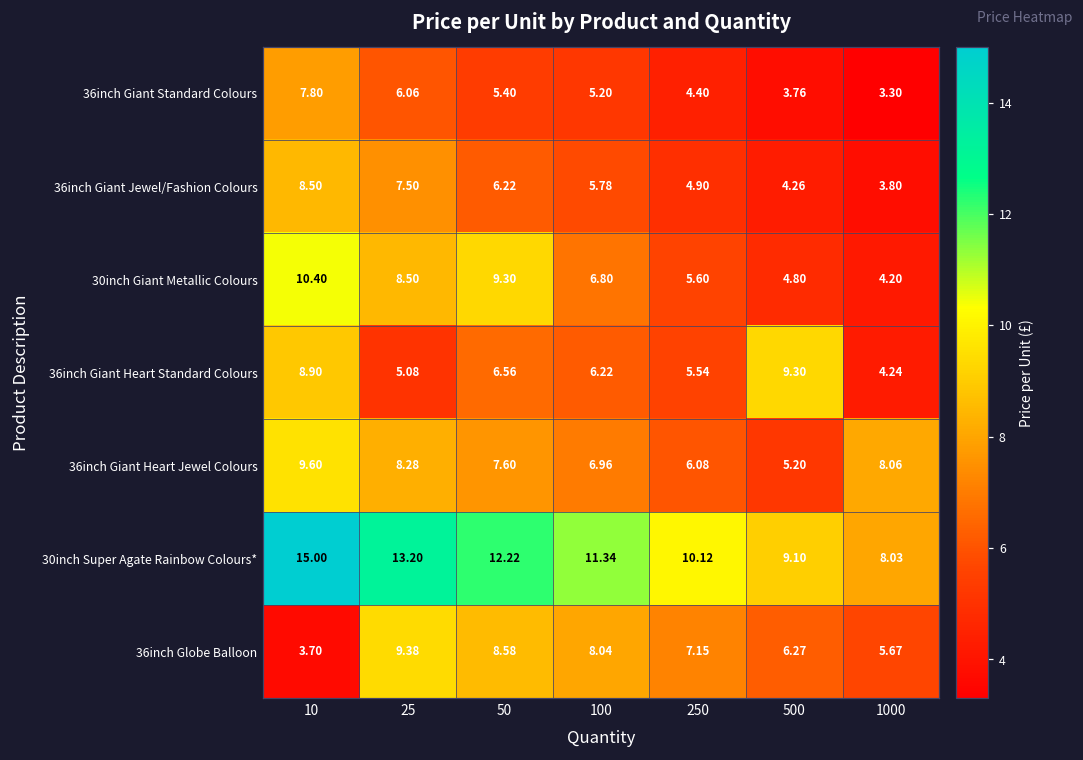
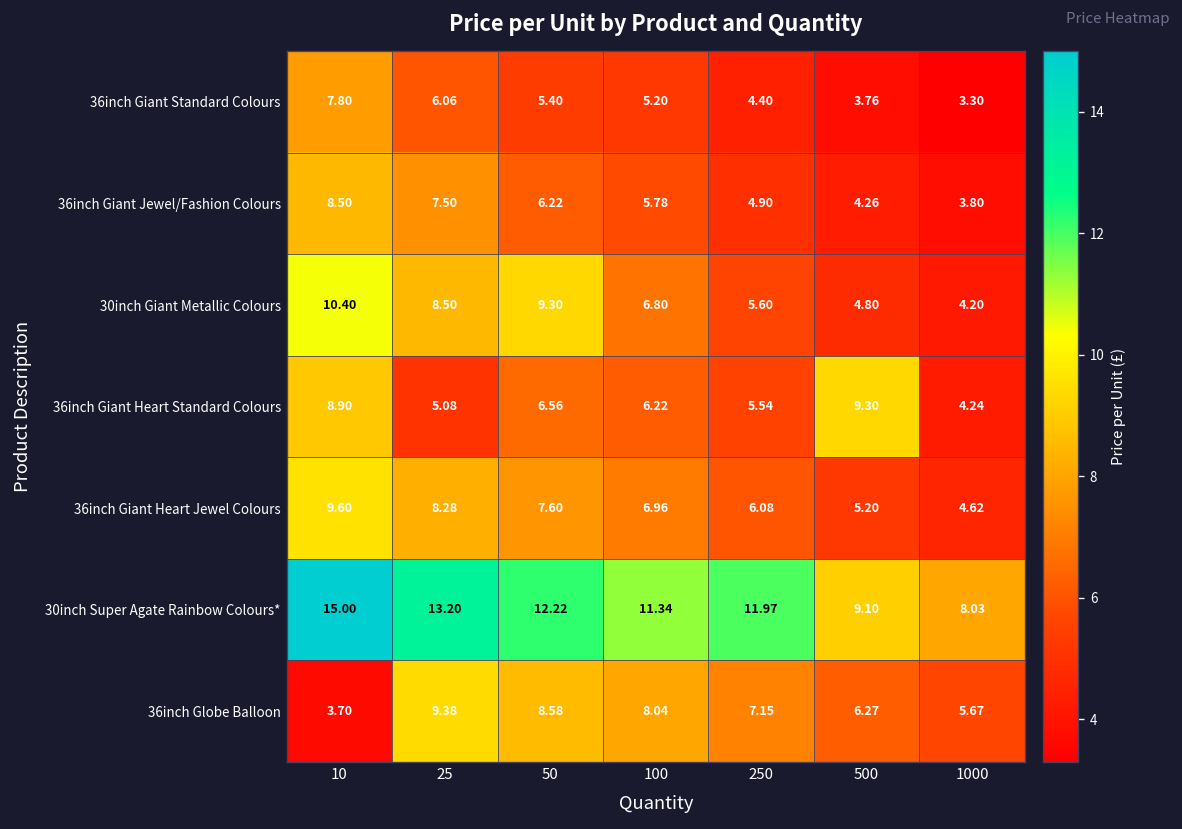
  {
    "36inch Giant Standard Colours": {
      "10": 7.80,
      "25": 6.06,
      "50": 5.40,
      "100": 5.20,
      "250": 4.40,
      "500": 3.76,
      "1000": 3.30
    },
    "36inch Giant Jewel/Fashion Colours": {
      "10": 8.50,
      "25": 7.50,
      "50": 6.22,
      "100": 5.78,
      "250": 4.90,
      "500": 4.26,
      "1000": 3.80
    },
    "30inch Giant Metallic Colours": {
      "10": 10.40,
      "25": 8.50,
      "50": 9.30,
      "100": 6.80,
      "250": 5.60,
      "500": 4.80,
      "1000": 4.20
    },
    "36inch Giant Heart Standard Colours": {
      "10": 8.90,
      "25": 5.08,
      "50": 6.56,
      "100": 6.22,
      "250": 5.54,
      "500": 9.30,
      "1000": 4.24
    },
    "36inch Giant Heart Jewel Colours": {
      "10": 9.60,
      "25": 8.28,
      "50": 7.60,
      "100": 6.96,
      "250": 6.08,
      "500": 5.20,
-     "1000": 8.06
+     "1000": 4.62
    },
    "30inch Super Agate Rainbow Colours*": {
      "10": 15.00,
      "25": 13.20,
      "50": 12.22,
      "100": 11.34,
-     "250": 10.12,
+     "250": 11.97,
      "500": 9.10,
      "1000": 8.03
    },
    "36inch Globe Balloon": {
      "10": 3.70,
      "25": 9.38,
      "50": 8.58,
      "100": 8.04,
      "250": 7.15,
      "500": 6.27,
      "1000": 5.67
    }
  }
